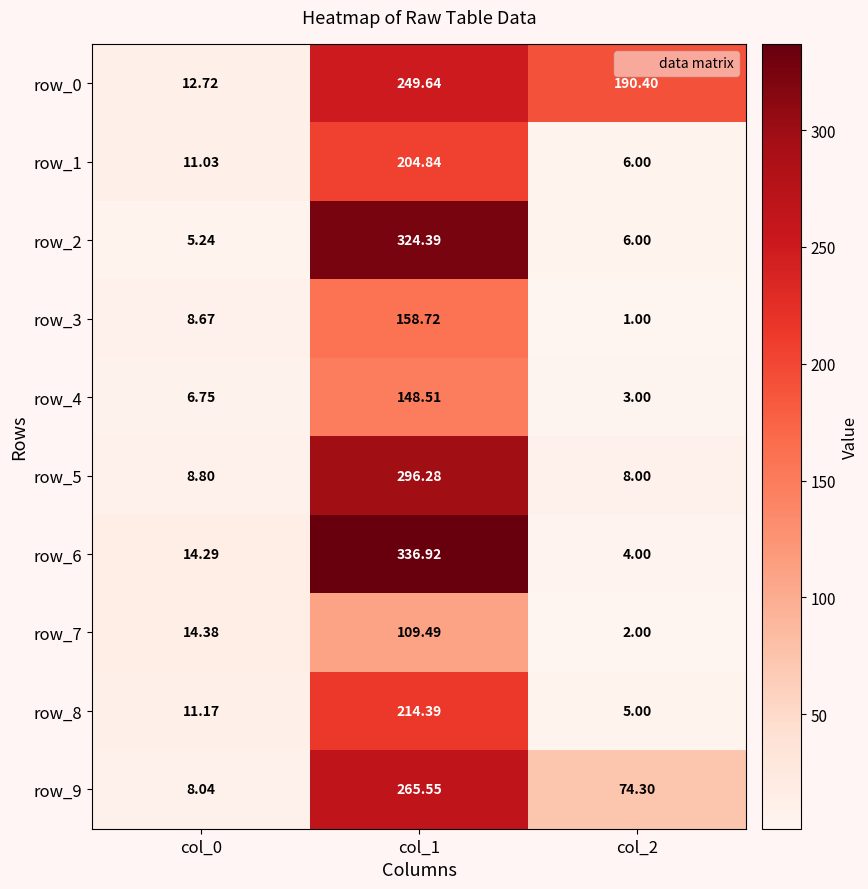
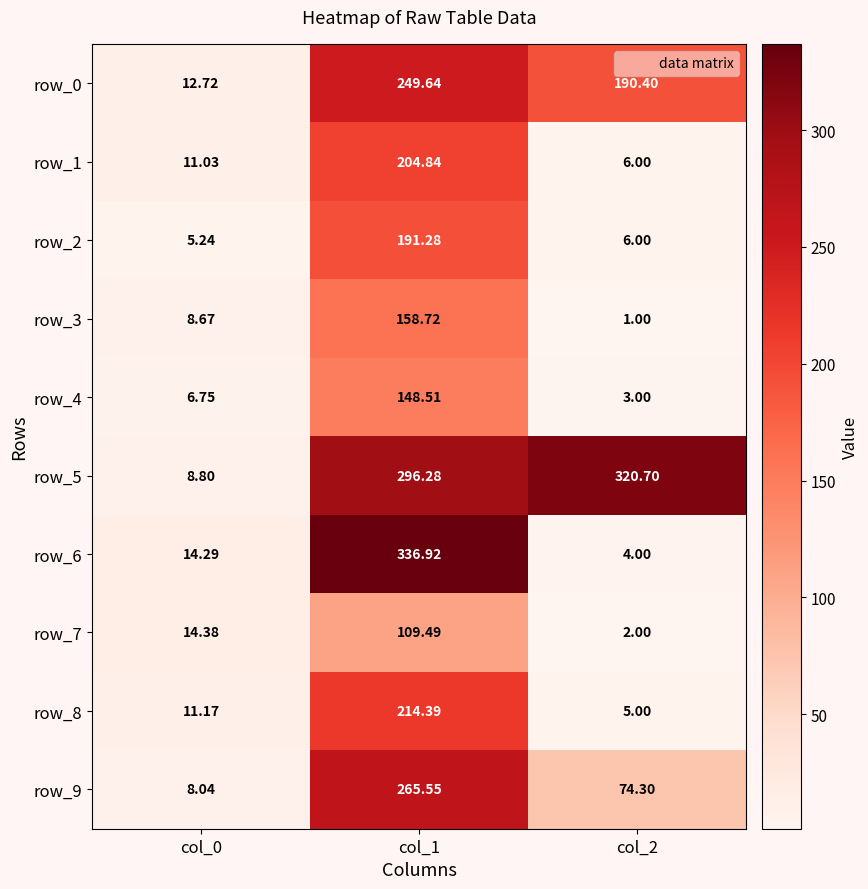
  {
    "row_0": {
      "col_0": 12.72,
      "col_1": 249.64,
      "col_2": 190.40
    },
    "row_1": {
      "col_0": 11.03,
      "col_1": 204.84,
      "col_2": 6.00
    },
    "row_2": {
      "col_0": 5.24,
-     "col_1": 324.39,
+     "col_1": 191.28,
      "col_2": 6.00
    },
    "row_3": {
      "col_0": 8.67,
      "col_1": 158.72,
      "col_2": 1.00
    },
    "row_4": {
      "col_0": 6.75,
      "col_1": 148.51,
      "col_2": 3.00
    },
    "row_5": {
      "col_0": 8.80,
      "col_1": 296.28,
-     "col_2": 8.00
+     "col_2": 320.70
    },
    "row_6": {
      "col_0": 14.29,
      "col_1": 336.92,
      "col_2": 4.00
    },
    "row_7": {
      "col_0": 14.38,
      "col_1": 109.49,
      "col_2": 2.00
    },
    "row_8": {
      "col_0": 11.17,
      "col_1": 214.39,
      "col_2": 5.00
    },
    "row_9": {
      "col_0": 8.04,
      "col_1": 265.55,
      "col_2": 74.30
    }
  }
